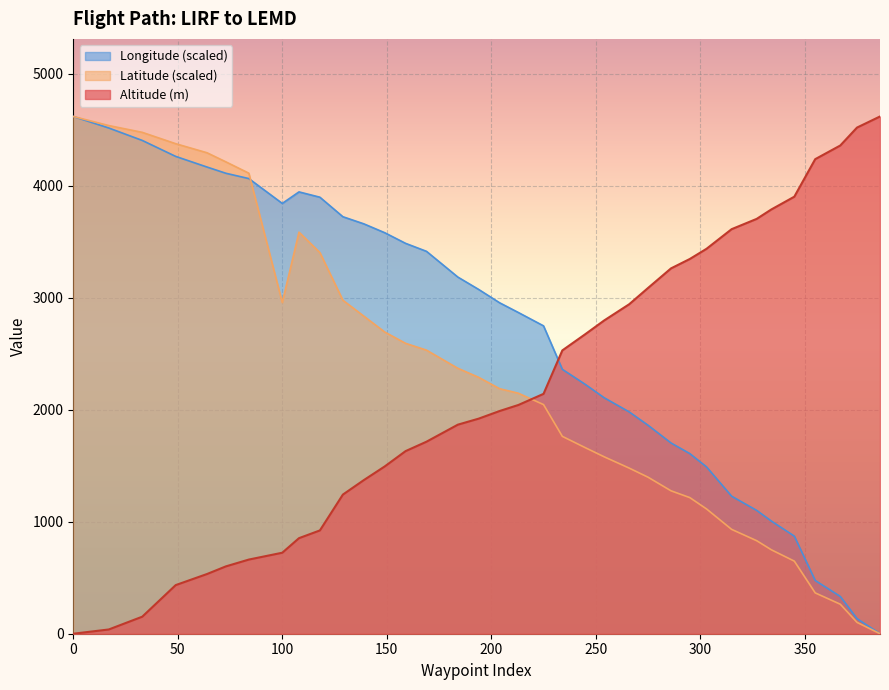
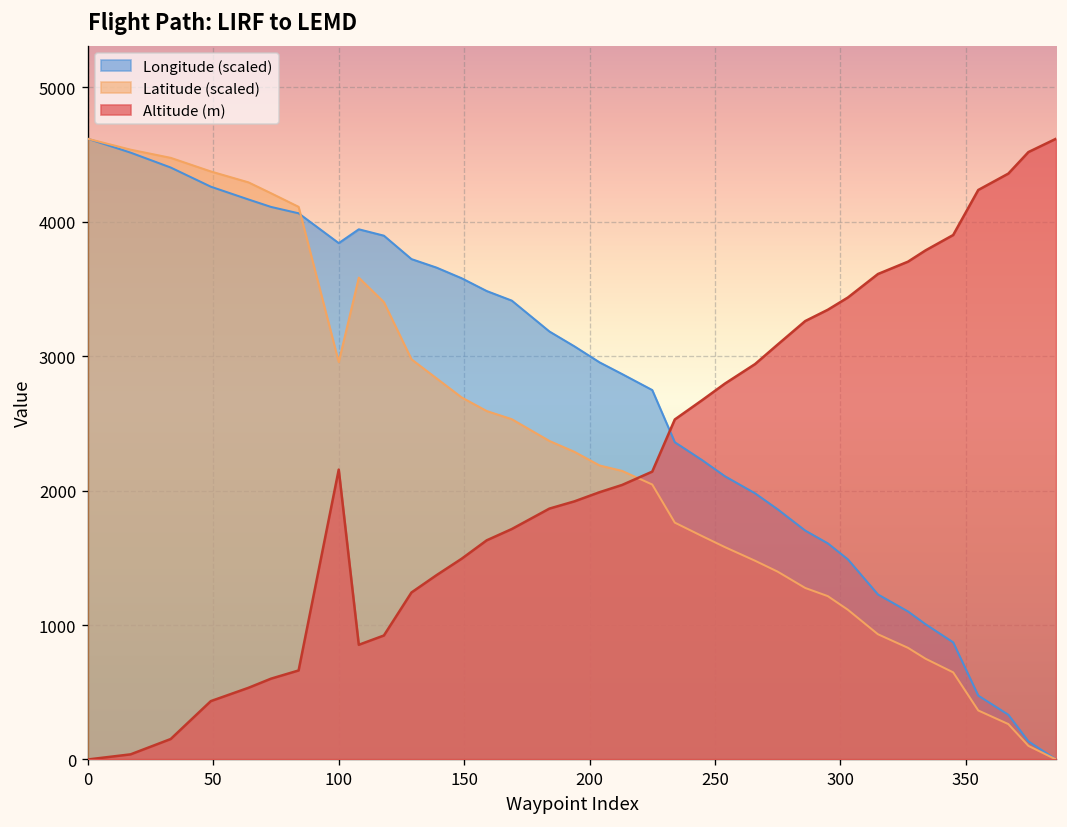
  {
    "Longitude (scaled)": {
      "100": 3840
    },
    "Latitude (scaled)": {
      "100": 2960
    },
    "Altitude (m)": {
      "0": 0,
-     "100": 720
+     "100": 2160
    }
  }
